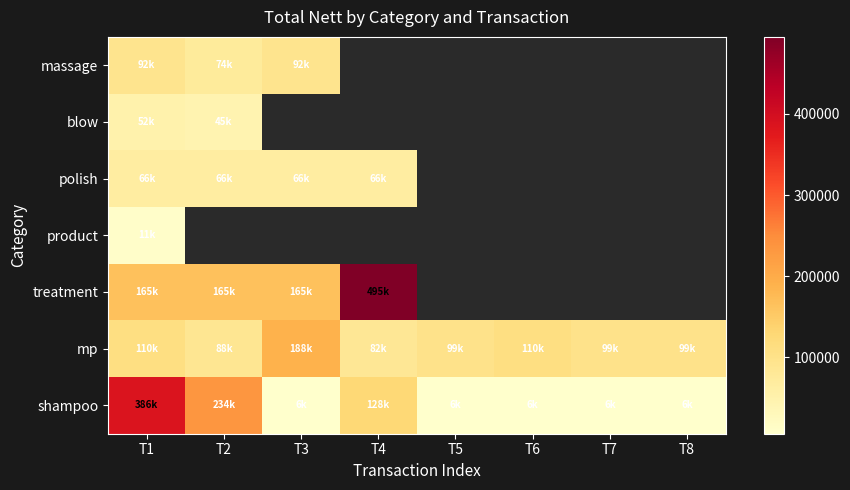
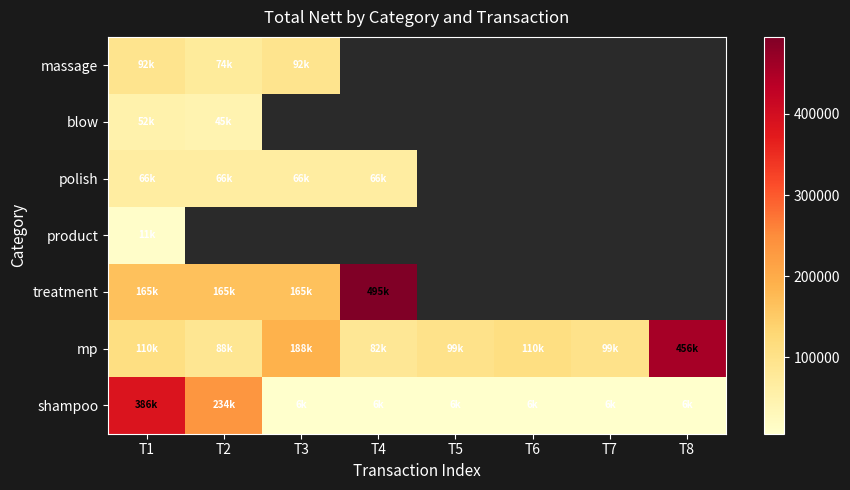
  {
    "massage": {
      "T1": "92k",
      "T2": "74k",
      "T3": "92k"
    },
    "blow": {
      "T1": "52k",
      "T2": "45k"
    },
    "polish": {
      "T1": "66k",
      "T2": "66k",
      "T3": "66k",
      "T4": "66k"
    },
    "product": {
      "T1": "11k"
    },
    "treatment": {
      "T1": "165k",
      "T2": "165k",
      "T3": "165k",
      "T4": "495k"
    },
    "mp": {
      "T1": "110k",
      "T2": "88k",
      "T3": "188k",
      "T4": "82k",
      "T5": "99k",
      "T6": "110k",
      "T7": "99k",
-     "T8": "99k"
+     "T8": "456k"
    },
    "shampoo": {
      "T1": "386k",
      "T2": "234k",
      "T3": "6k",
-     "T4": "128k",
+     "T4": "6k",
      "T5": "6k",
      "T6": "6k",
      "T7": "6k",
      "T8": "6k"
    }
  }
